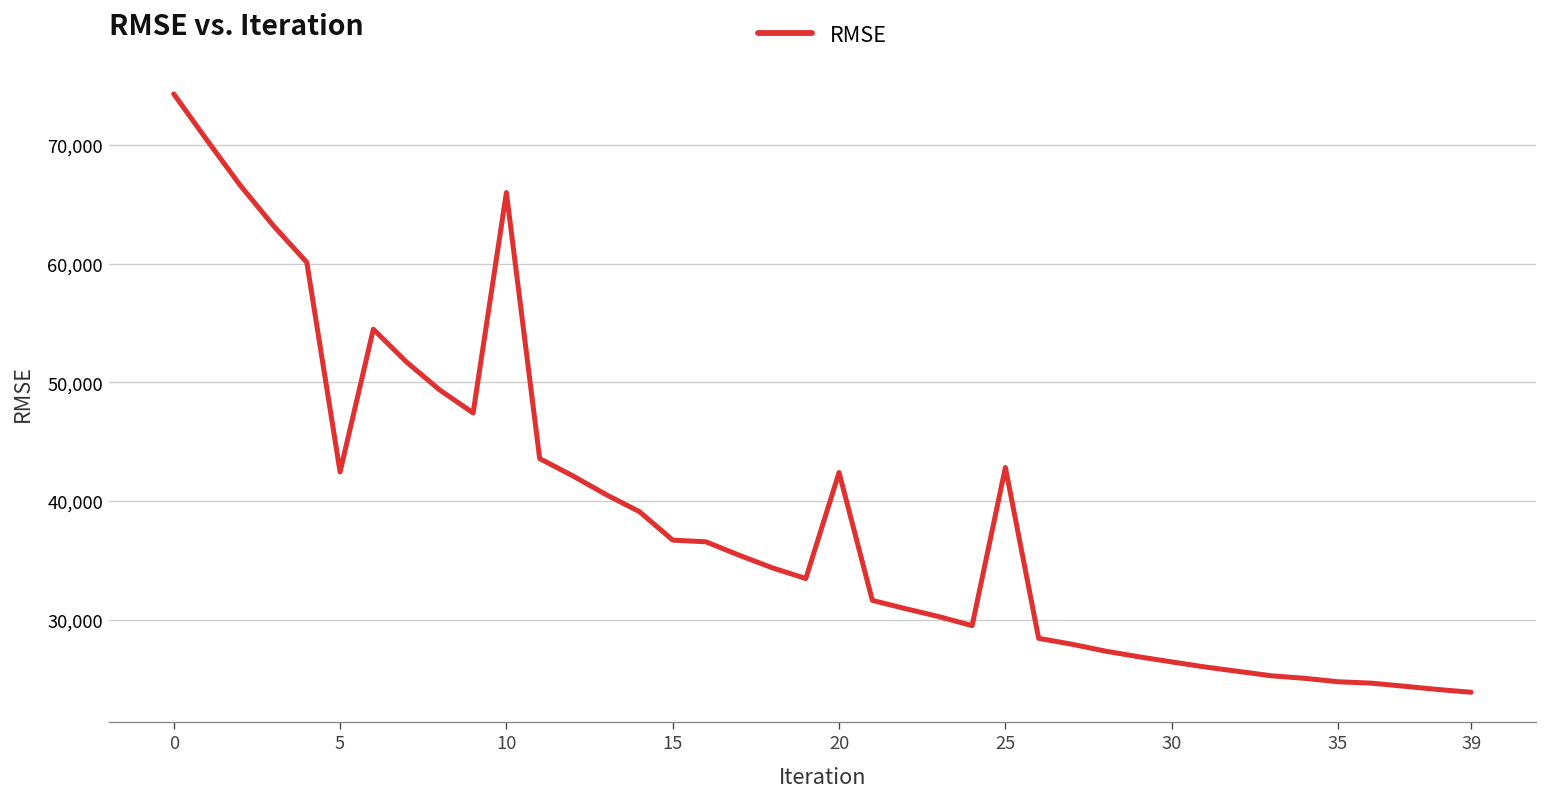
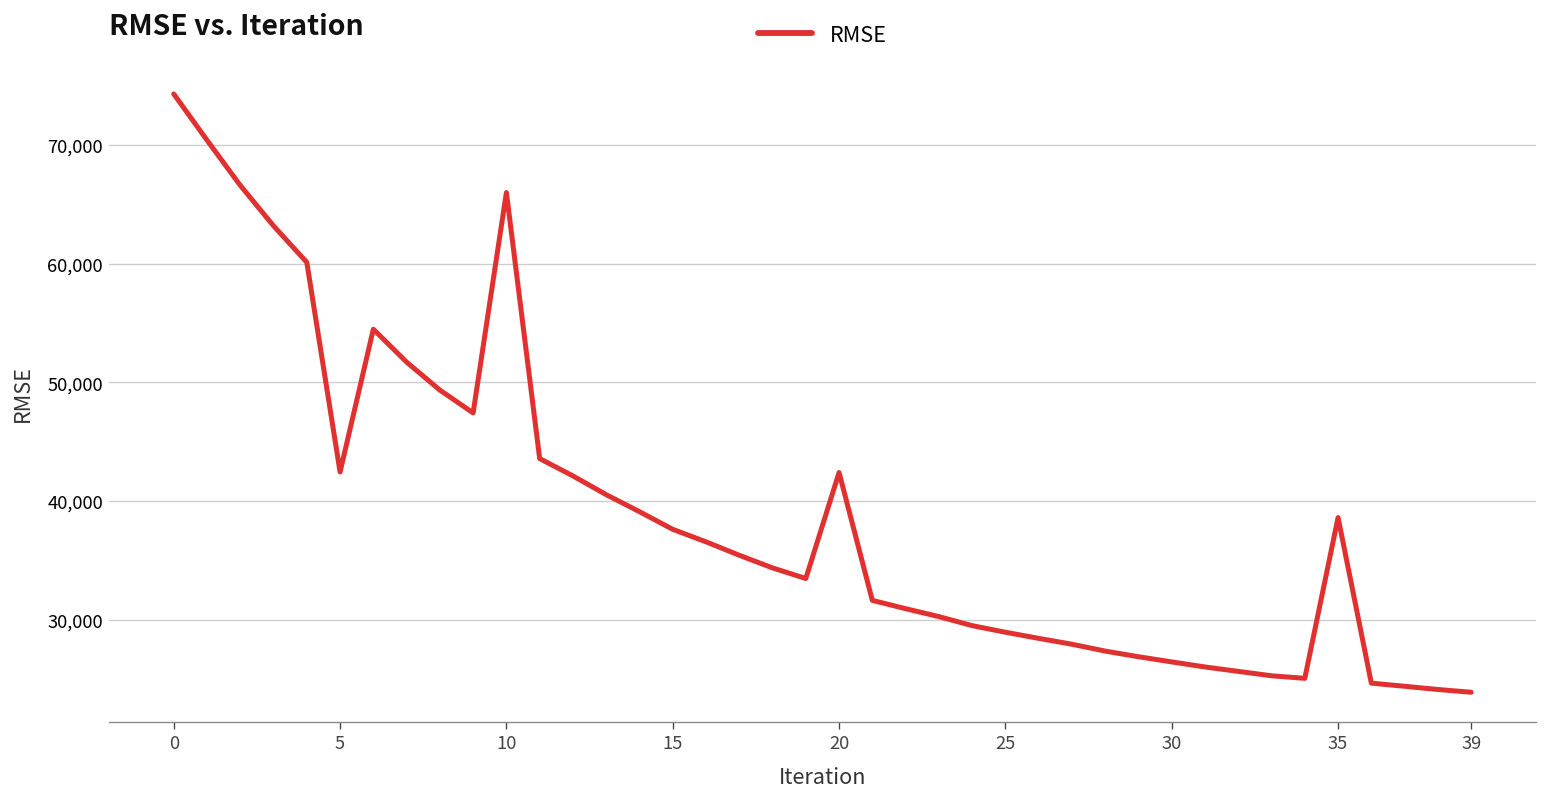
  {
    "0": "74,000",
    "5": "42,000",
    "10": "66,000",
-   "15": "37,000",
+   "15": "38,000",
    "20": "42,000",
-   "25": "43,000",
+   "25": "29,000",
    "30": "26,000",
-   "35": "25,000",
+   "35": "39,000",
    "39": "24,000"
  }
